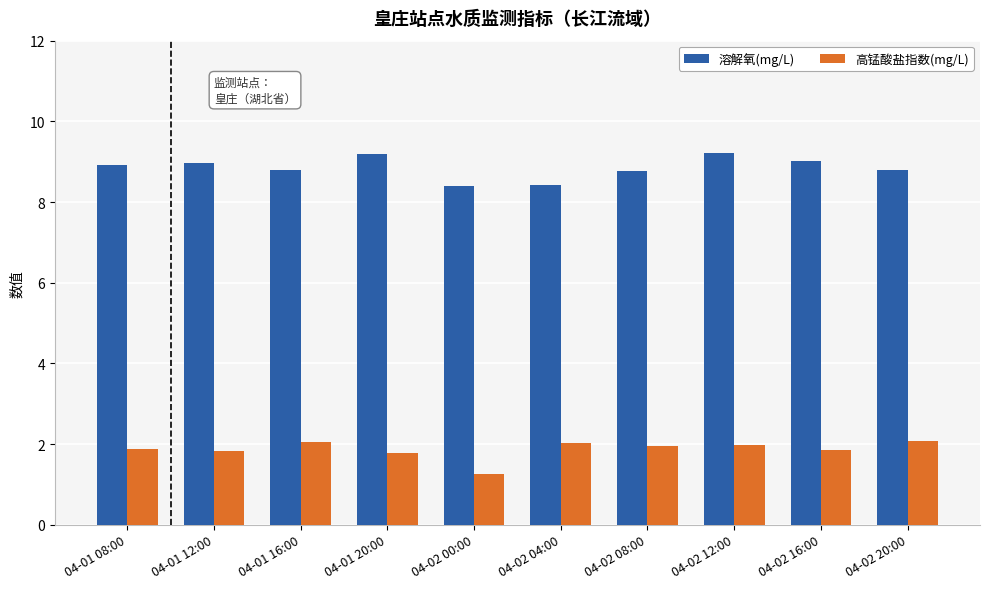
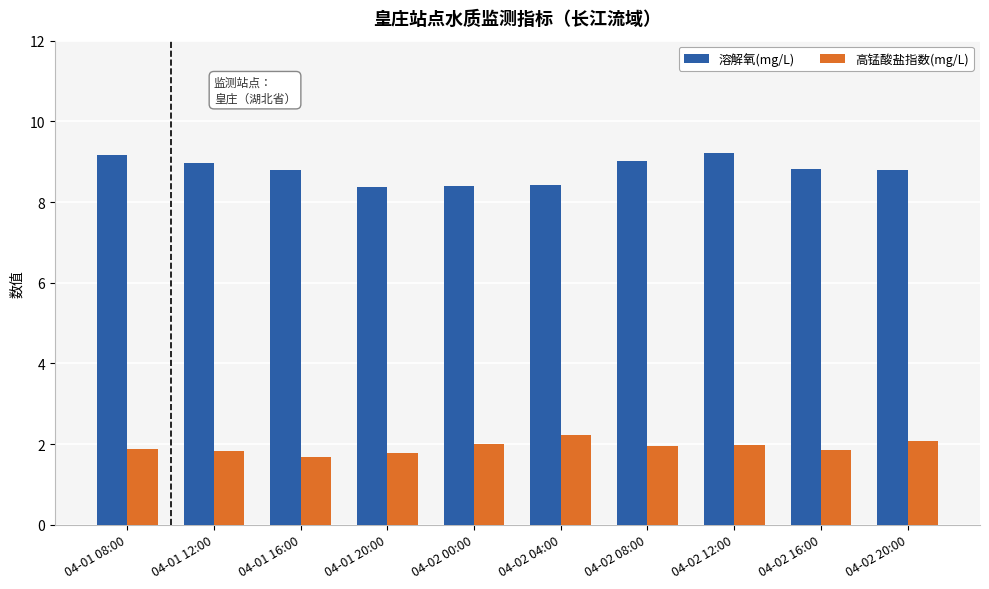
  {
    "溶解氧(mg/L)": {
-     "04-01 08:00": 8.9,
+     "04-01 08:00": 9.2,
      "04-01 12:00": 9.0,
      "04-01 16:00": 8.8,
-     "04-01 20:00": 9.2,
+     "04-01 20:00": 8.4,
      "04-02 00:00": 8.4,
      "04-02 04:00": 8.4,
-     "04-02 08:00": 8.8,
+     "04-02 08:00": 9.0,
      "04-02 12:00": 9.2,
-     "04-02 16:00": 9.0,
+     "04-02 16:00": 8.8,
      "04-02 20:00": 8.8
    },
    "高锰酸盐指数(mg/L)": {
      "04-01 08:00": 1.9,
      "04-01 12:00": 1.8,
-     "04-01 16:00": 2.1,
+     "04-01 16:00": 1.7,
      "04-01 20:00": 1.8,
-     "04-02 00:00": 1.3,
-     "04-02 04:00": 2.0,
+     "04-02 00:00": 2.0,
+     "04-02 04:00": 2.2,
      "04-02 08:00": 2.0,
      "04-02 12:00": 2.0,
      "04-02 16:00": 1.9,
      "04-02 20:00": 2.1
    }
  }
